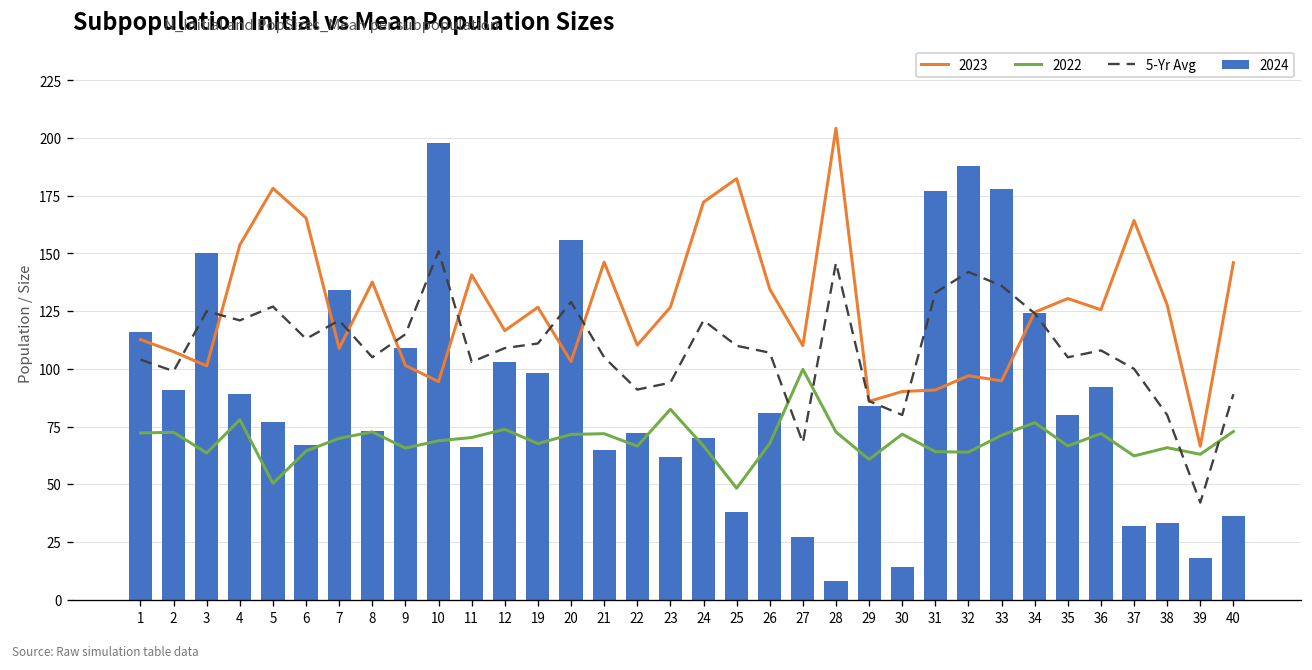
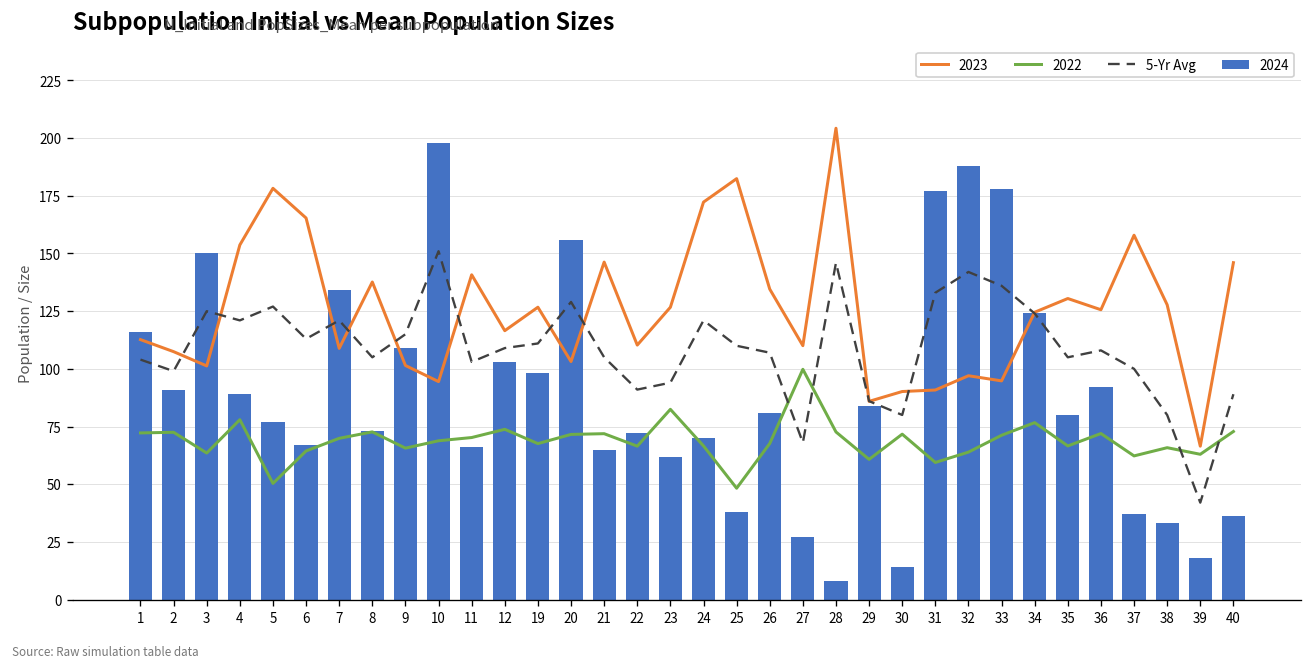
  {
    "2023": {
      "1": 113,
      "2": 107,
      "3": 101,
      "4": 154,
      "5": 178,
      "6": 165,
      "7": 109,
      "8": 138,
      "9": 101,
      "10": 94,
      "11": 141,
      "12": 117,
      "19": 127,
      "20": 103,
      "21": 146,
      "22": 110,
      "23": 127,
      "24": 172,
      "25": 182,
      "26": 135,
      "27": 110,
      "28": 204,
      "30": 90,
      "31": 91,
      "32": 97,
      "33": 95,
      "35": 130,
      "36": 126,
-     "37": 164,
+     "37": 158,
      "38": 128,
      "39": 66,
      "40": 146
    },
    "2024": {
      "1": 116,
      "2": 91,
      "3": 150,
      "4": 89,
      "5": 77,
      "6": 67,
      "7": 134,
      "8": 73,
      "9": 109,
      "10": 198,
      "11": 66,
      "12": 103,
      "19": 98,
      "20": 156,
      "21": 65,
      "22": 72,
      "23": 62,
      "24": 70,
      "25": 38,
      "26": 81,
      "27": 27,
      "28": 8,
      "29": 84,
      "30": 14,
      "31": 177,
      "32": 188,
      "33": 178,
      "34": 124,
      "35": 80,
      "36": 92,
-     "37": 32,
+     "37": 37,
      "38": 33,
      "39": 18,
      "40": 36
    },
    "2022": {
      "1": 72,
      "2": 73,
      "3": 64,
      "4": 78,
      "5": 50,
      "6": 64,
      "7": 70,
      "8": 73,
      "9": 66,
      "10": 69,
      "11": 70,
      "12": 74,
      "19": 68,
      "20": 72,
      "21": 72,
      "22": 66,
      "23": 82,
      "24": 67,
      "25": 48,
      "26": 68,
      "27": 100,
      "28": 73,
      "29": 61,
      "30": 72,
-     "31": 64,
+     "31": 59,
      "32": 64,
      "33": 71,
      "34": 77,
      "35": 67,
      "36": 72,
      "37": 62,
      "38": 66,
      "39": 63,
      "40": 73
    },
    "5-Yr Avg": {
      "1": 104,
      "2": 99,
      "3": 125,
      "4": 121,
      "5": 127,
      "6": 113,
      "7": 121,
      "8": 105,
      "9": 115,
      "10": 151,
      "11": 103,
      "12": 109,
      "19": 111,
      "20": 129,
      "21": 105,
      "22": 91,
      "23": 94,
      "24": 121,
      "25": 110,
      "26": 107,
      "27": 68,
      "28": 146,
      "30": 80,
      "31": 133,
      "32": 142,
      "33": 136,
      "35": 105,
      "36": 108,
      "37": 100,
      "38": 80,
      "39": 42,
      "40": 89
    }
  }
